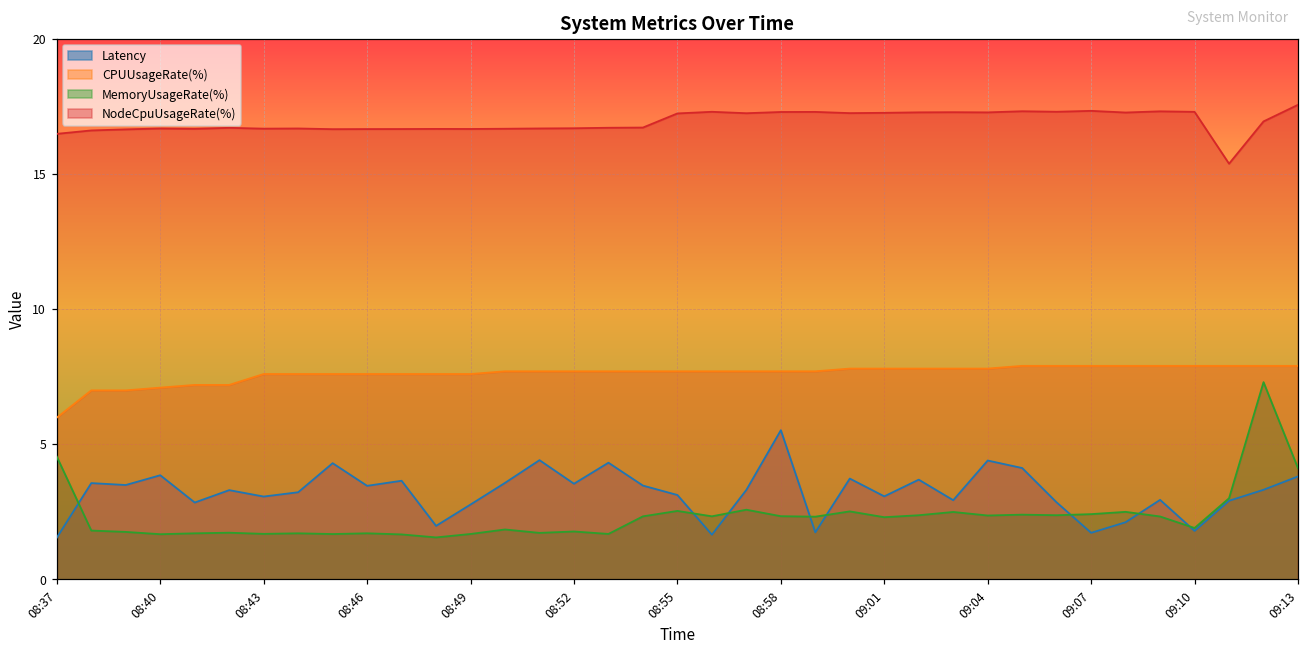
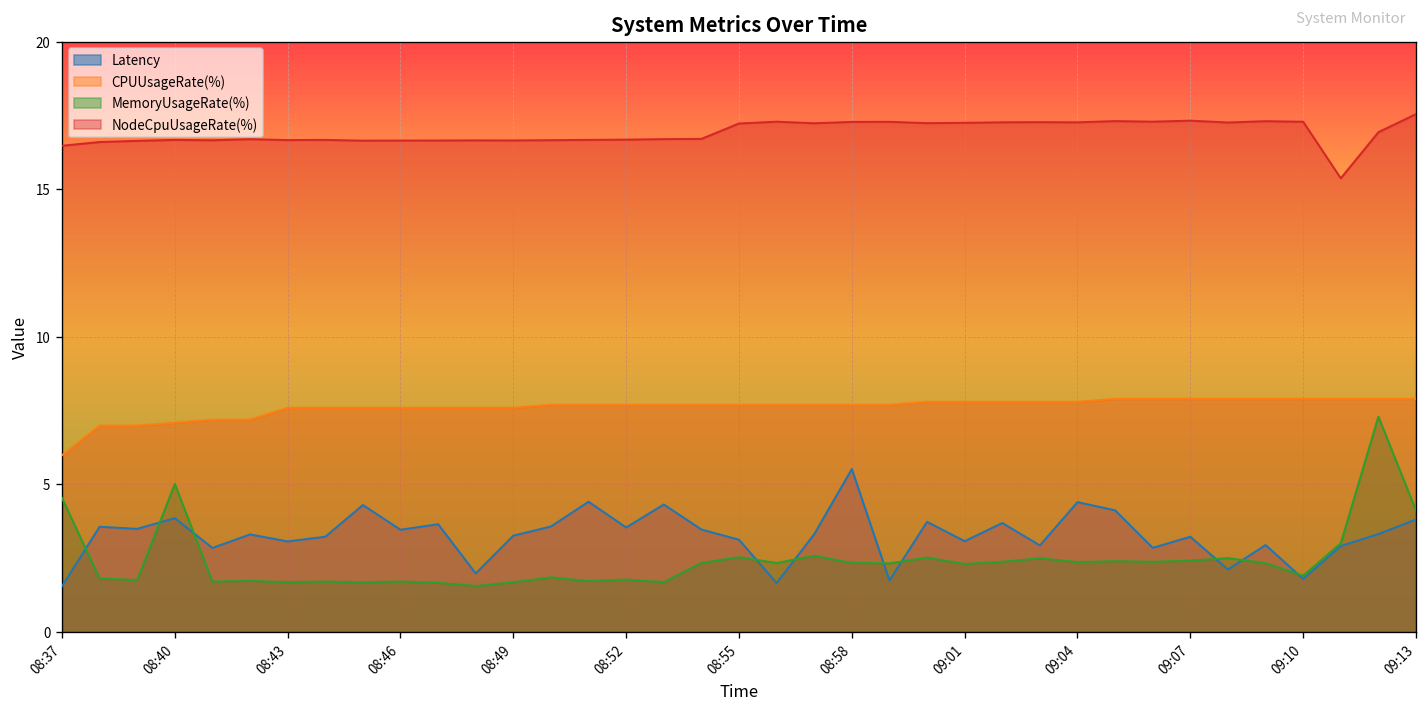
  {
    "Latency": {
      "08:37": 1.5,
      "08:40": 3.8,
      "08:43": 3.1,
      "08:46": 3.5,
-     "08:49": 2.8,
+     "08:49": 3.3,
      "08:52": 3.5,
      "08:55": 3.1,
      "08:58": 5.5,
      "09:01": 3.1,
      "09:04": 4.4,
-     "09:07": 1.7,
+     "09:07": 3.2,
      "09:10": 1.8,
      "09:13": 3.8
    },
    "MemoryUsageRate(%)": {
      "08:37": 4.5,
-     "08:40": 1.7,
+     "08:40": 5.0,
      "08:43": 1.7,
      "08:46": 1.7,
      "08:49": 1.7,
      "08:52": 1.8,
      "08:55": 2.5,
      "08:58": 2.3,
      "09:01": 2.3,
      "09:04": 2.4,
      "09:07": 2.4,
      "09:10": 1.9,
      "09:13": 4.1
    }
  }
